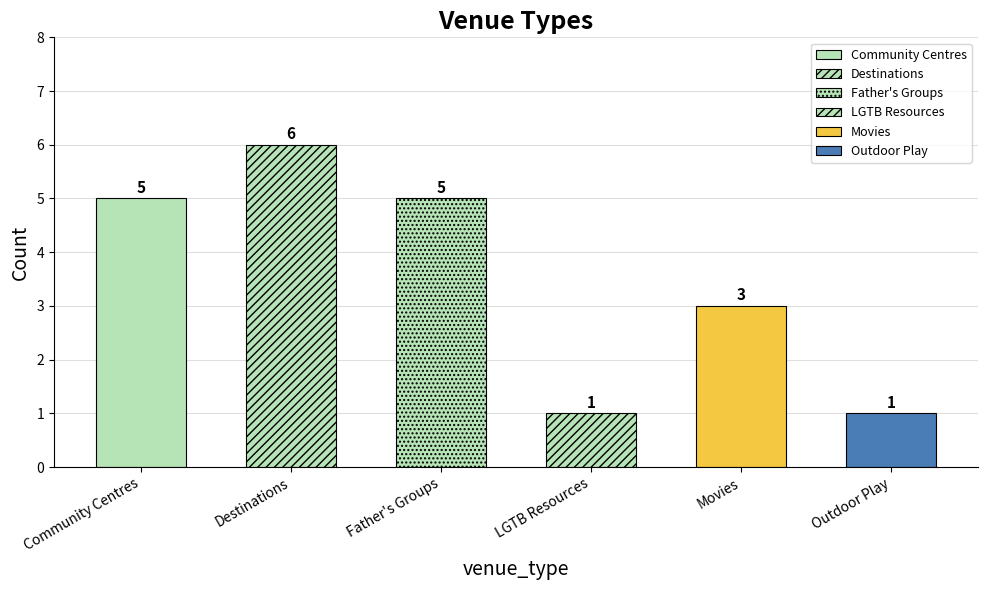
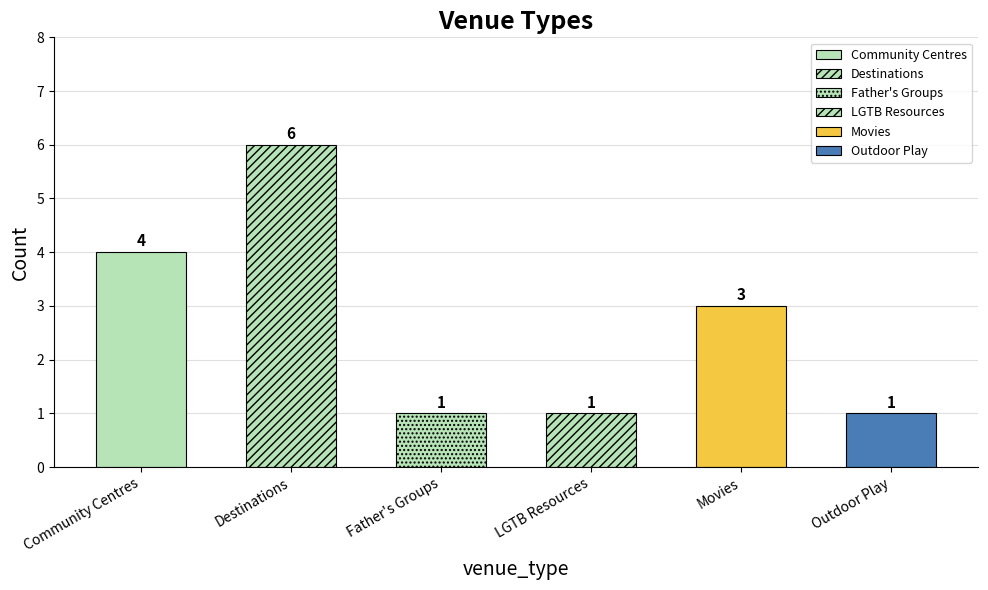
  {
-   "Community Centres": 5,
+   "Community Centres": 4,
    "Destinations": 6,
-   "Father's Groups": 5,
+   "Father's Groups": 1,
    "LGTB Resources": 1,
    "Movies": 3,
    "Outdoor Play": 1
  }
